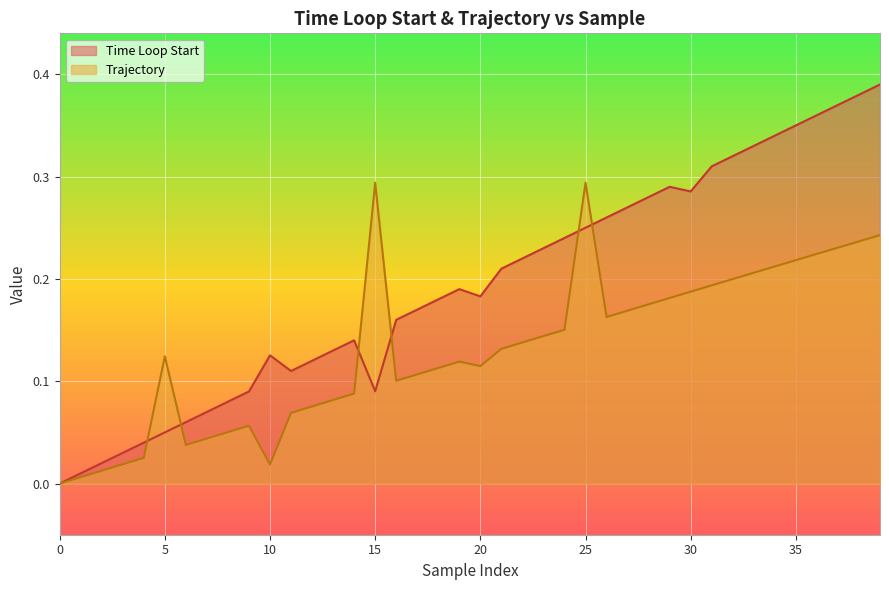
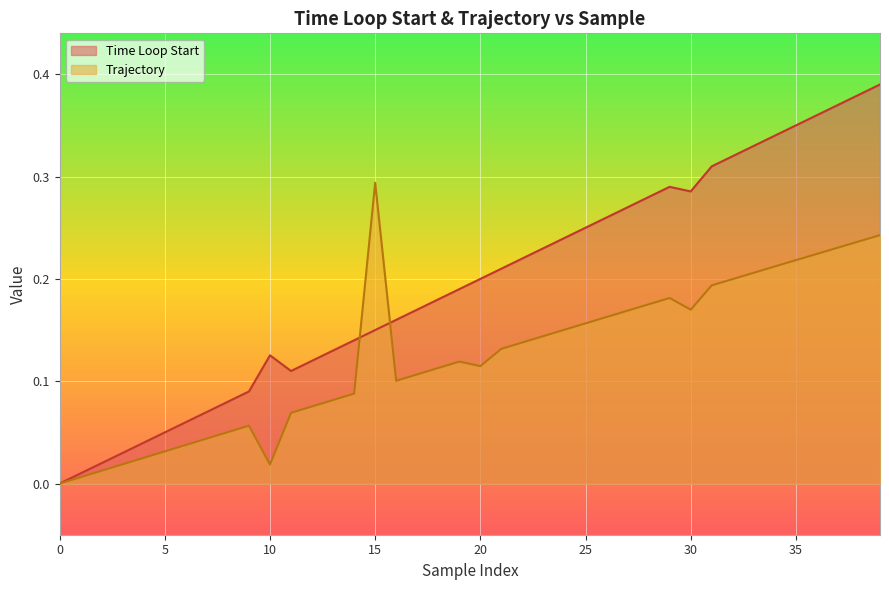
  {
    "Time Loop Start": {
      "5": 0.050,
      "10": 0.125,
-     "15": 0.090,
-     "20": 0.183,
+     "15": 0.150,
+     "20": 0.200,
      "25": 0.250,
      "30": 0.286,
      "35": 0.350
    },
    "Trajectory": {
-     "5": 0.124,
+     "5": 0.031,
      "10": 0.019,
      "15": 0.294,
      "20": 0.115,
-     "25": 0.294,
-     "30": 0.188,
+     "25": 0.157,
+     "30": 0.170,
      "35": 0.218
    }
  }
